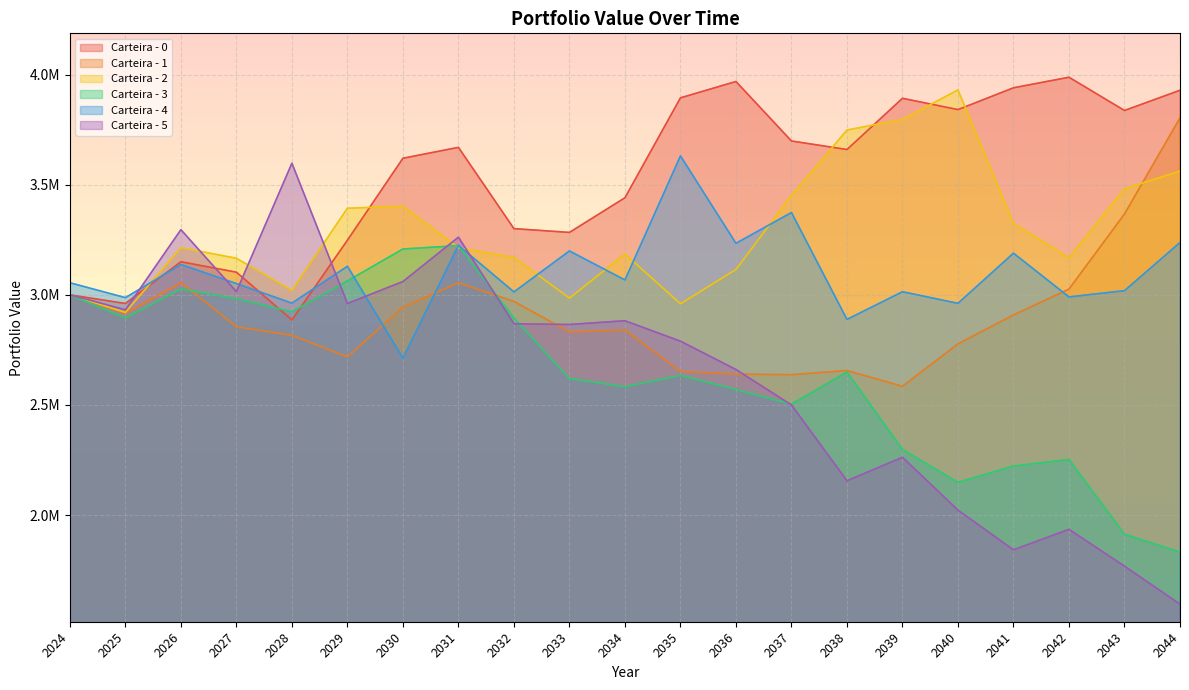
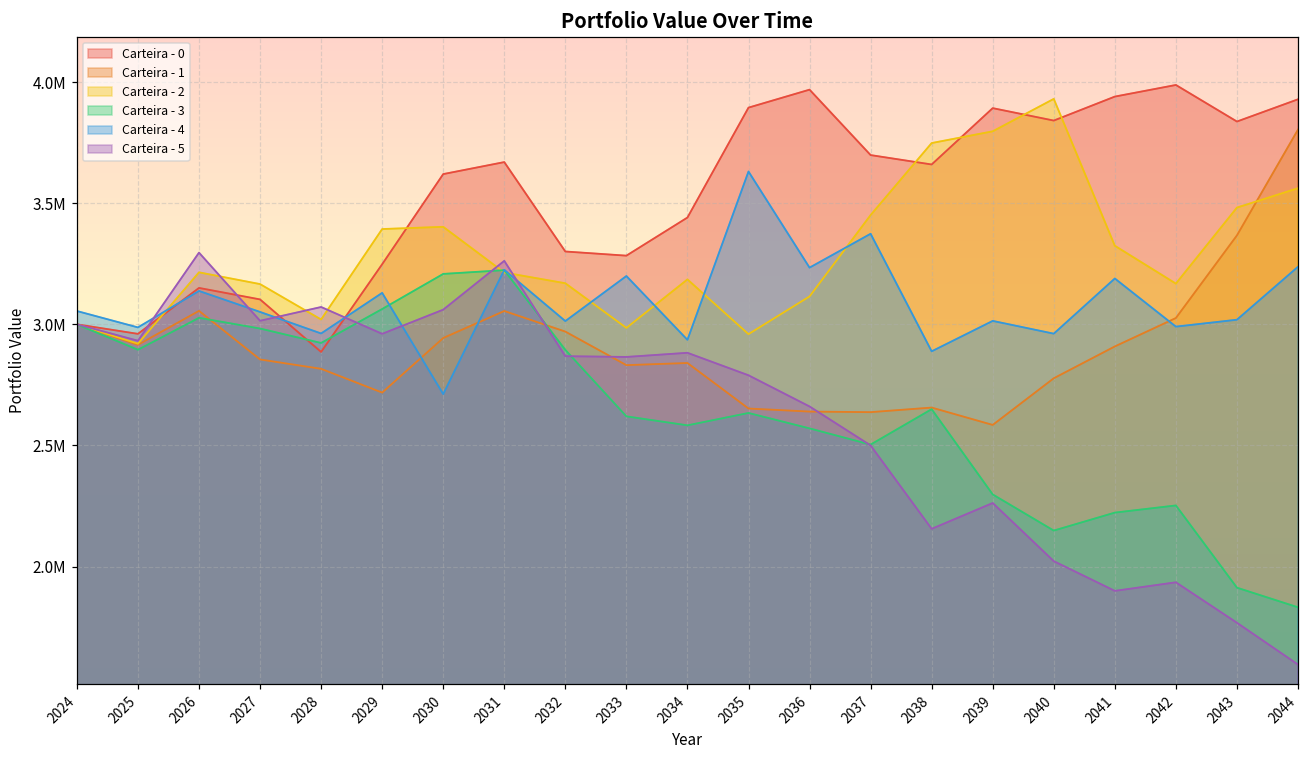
  {
    "Carteira - 3": {
      "2025": 2890000,
      "2026": 3030000,
      "2027": 2980000,
      "2028": 2920000,
      "2029": 3060000,
      "2030": 3210000,
      "2032": 2890000,
      "2033": 2620000,
      "2034": 2580000,
      "2035": 2630000,
      "2036": 2570000,
      "2039": 2300000,
      "2040": 2150000,
      "2041": 2220000,
      "2042": 2250000,
      "2043": 1910000,
      "2044": 1830000
    },
    "Carteira - 4": {
      "2024": 3050000,
      "2025": 2990000,
      "2026": 3140000,
      "2027": 3050000,
      "2028": 2960000,
      "2029": 3130000,
      "2030": 2710000,
      "2032": 3010000,
      "2033": 3200000,
-     "2034": 3070000,
+     "2034": 2940000,
      "2035": 3630000,
      "2036": 3230000,
      "2037": 3370000,
      "2038": 2890000,
      "2039": 3010000,
      "2040": 2960000,
      "2041": 3190000,
      "2042": 2990000,
      "2043": 3020000,
      "2044": 3240000
    },
    "Carteira - 5": {
      "2025": 2930000,
      "2026": 3300000,
      "2027": 3010000,
-     "2028": 3600000,
+     "2028": 3070000,
      "2029": 2960000,
      "2030": 3060000,
      "2031": 3260000,
      "2032": 2870000,
      "2033": 2870000,
      "2034": 2880000,
      "2035": 2790000,
      "2036": 2660000,
      "2038": 2160000,
      "2039": 2260000,
      "2040": 2020000,
-     "2041": 1840000,
+     "2041": 1900000,
      "2042": 1930000,
      "2043": 1770000,
      "2044": 1600000
    }
  }
